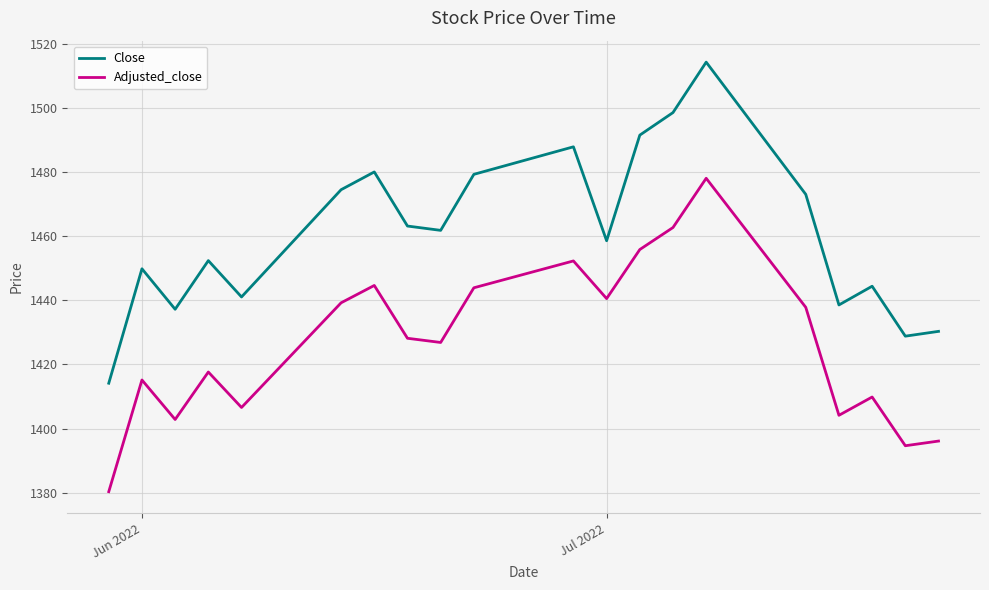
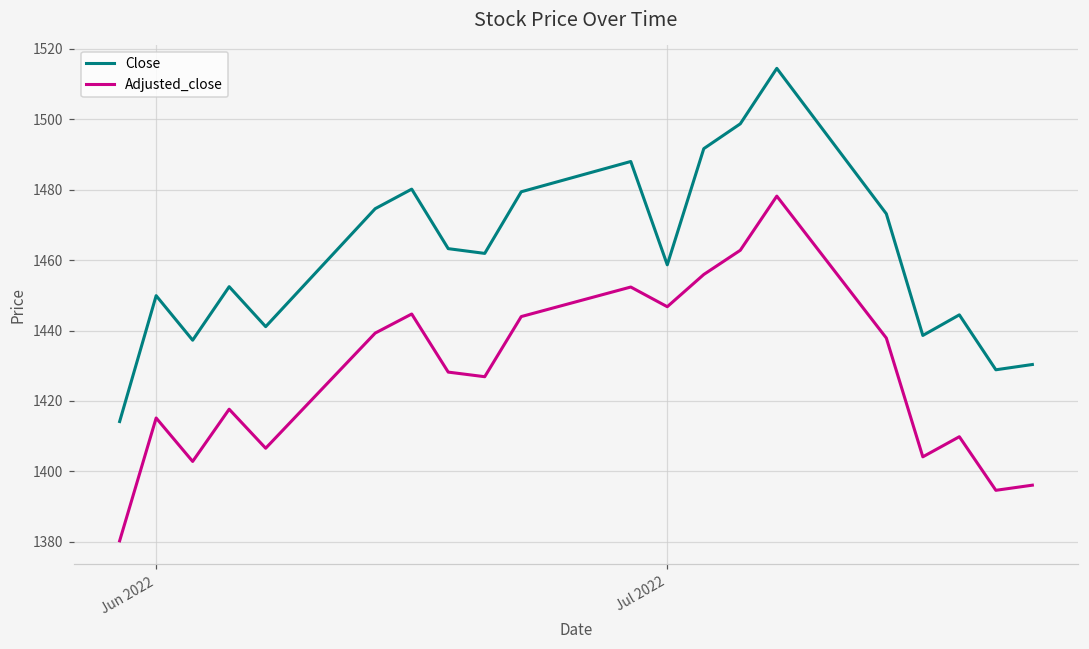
  {
    "Close": {
      "Jun 2022": 1450,
      "Jul 2022": 1459
    },
    "Adjusted_close": {
      "Jun 2022": 1415,
-     "Jul 2022": 1441
+     "Jul 2022": 1447
    }
  }
